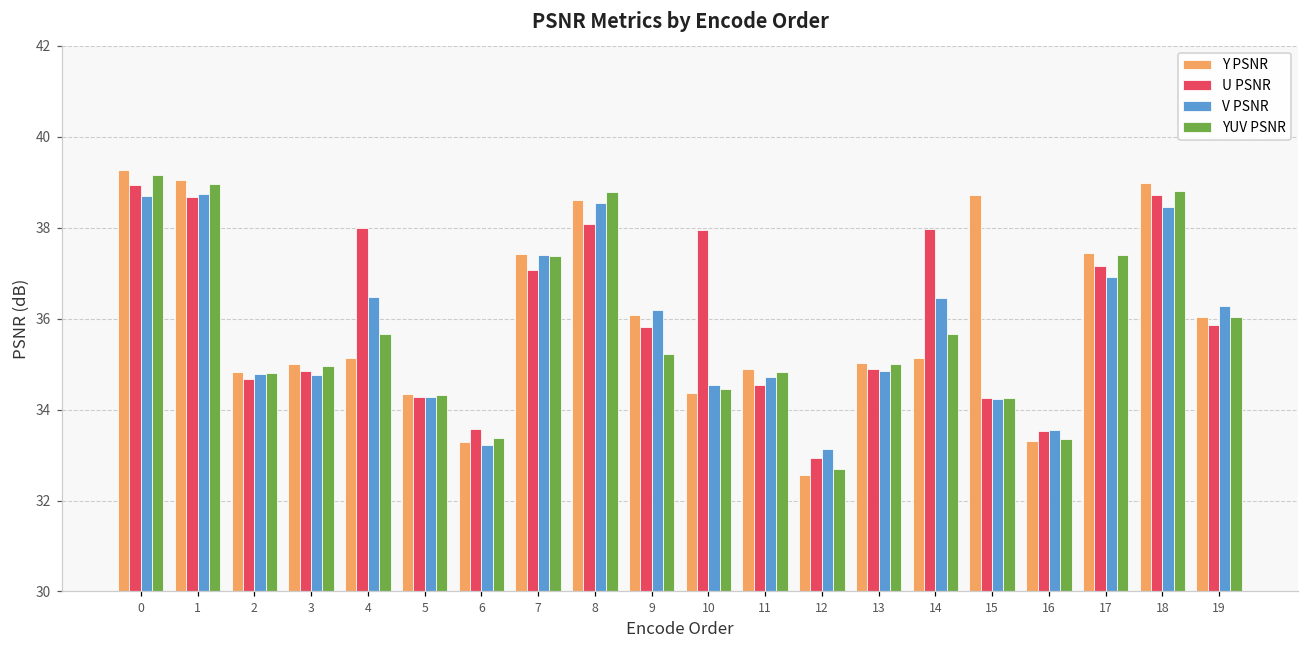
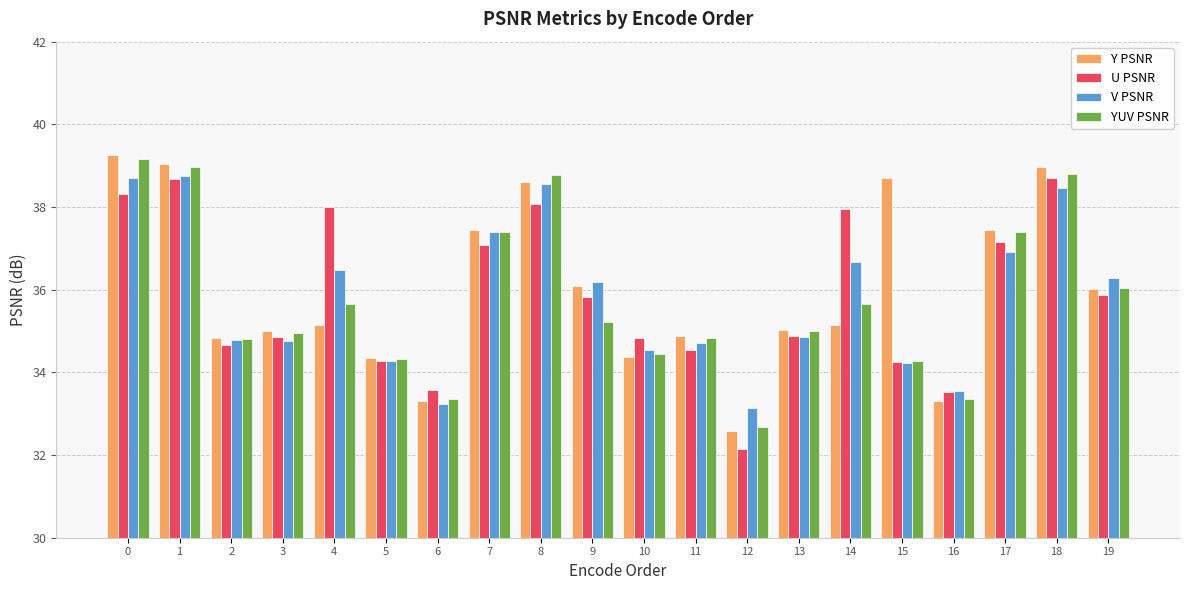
  {
    "Y PSNR": {
      "0": 39.3,
      "1": 39.0,
      "2": 34.8,
      "3": 35.0,
      "4": 35.1,
      "5": 34.3,
      "6": 33.3,
      "7": 37.4,
      "8": 38.6,
      "9": 36.1,
      "10": 34.4,
      "11": 34.9,
      "12": 32.6,
      "13": 35.0,
      "14": 35.1,
      "15": 38.7,
      "16": 33.3,
      "17": 37.4,
      "18": 39.0,
      "19": 36.0
    },
    "U PSNR": {
-     "0": 38.9,
+     "0": 38.3,
      "1": 38.7,
      "2": 34.7,
      "3": 34.9,
      "4": 38.0,
      "5": 34.3,
      "6": 33.6,
      "7": 37.1,
      "8": 38.1,
      "9": 35.8,
-     "10": 37.9,
+     "10": 34.8,
      "11": 34.6,
-     "12": 32.9,
+     "12": 32.1,
      "13": 34.9,
      "14": 38.0,
      "15": 34.3,
      "16": 33.5,
      "17": 37.2,
      "18": 38.7,
      "19": 35.9
    },
    "V PSNR": {
      "0": 38.7,
      "1": 38.7,
      "2": 34.8,
      "3": 34.8,
      "4": 36.5,
      "5": 34.3,
      "6": 33.2,
      "7": 37.4,
      "8": 38.5,
      "9": 36.2,
      "10": 34.5,
      "11": 34.7,
      "12": 33.1,
      "13": 34.8,
-     "14": 36.4,
+     "14": 36.7,
      "15": 34.2,
      "16": 33.6,
      "17": 36.9,
      "18": 38.4,
      "19": 36.3
    },
    "YUV PSNR": {
      "0": 39.2,
      "1": 39.0,
      "2": 34.8,
      "3": 35.0,
      "4": 35.7,
      "5": 34.3,
      "6": 33.4,
      "7": 37.4,
      "8": 38.8,
      "9": 35.2,
      "10": 34.5,
      "11": 34.8,
      "12": 32.7,
      "13": 35.0,
      "14": 35.7,
      "15": 34.3,
      "16": 33.4,
      "17": 37.4,
      "18": 38.8,
      "19": 36.0
    }
  }
